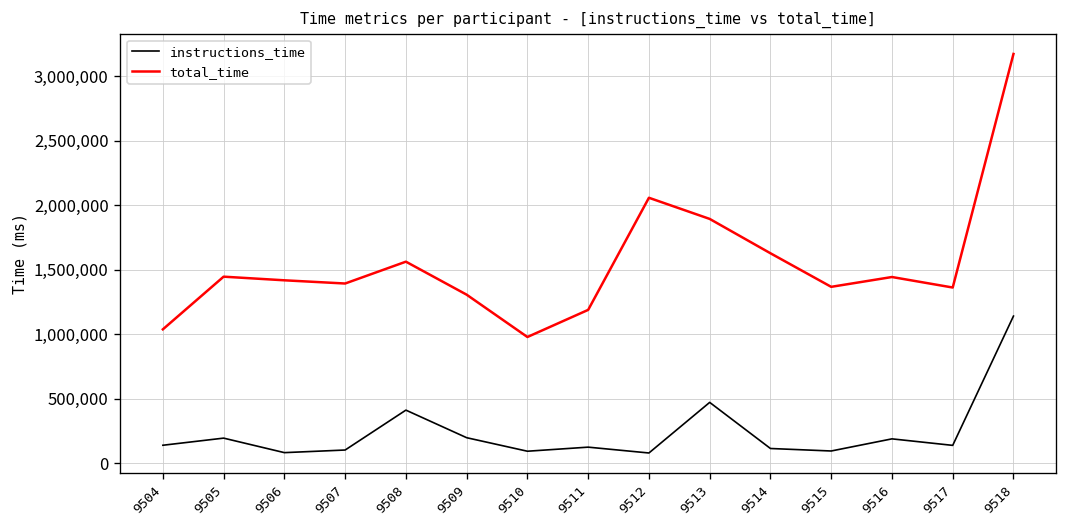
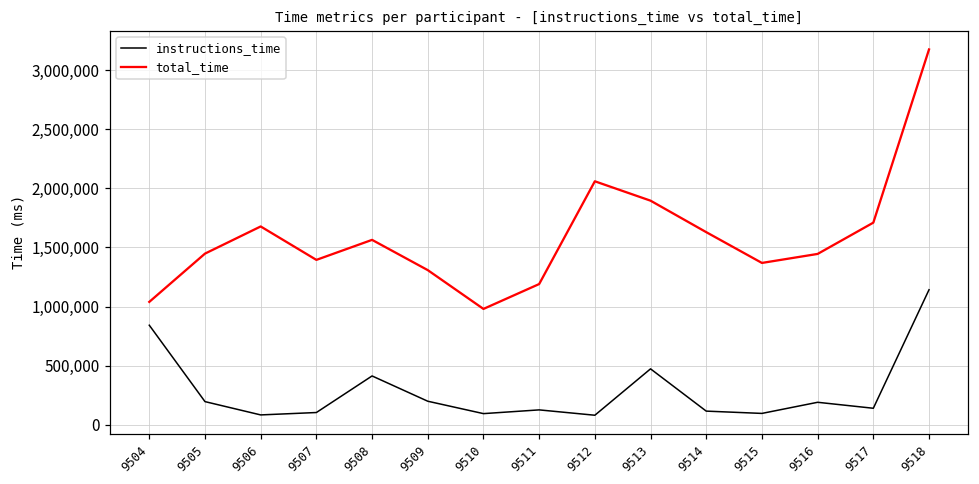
  {
    "instructions_time": {
-     "9504": "140,000",
+     "9504": "840,000",
      "9505": "200,000",
      "9506": "80,000",
      "9507": "100,000",
      "9508": "410,000",
      "9509": "200,000",
      "9510": "90,000",
      "9511": "130,000",
      "9512": "80,000",
      "9513": "470,000",
      "9514": "120,000",
      "9515": "100,000",
      "9516": "190,000",
      "9517": "140,000",
      "9518": "1,140,000"
    },
    "total_time": {
      "9504": "1,040,000",
      "9505": "1,450,000",
-     "9506": "1,420,000",
+     "9506": "1,680,000",
      "9507": "1,390,000",
      "9508": "1,560,000",
      "9509": "1,310,000",
      "9510": "980,000",
      "9511": "1,190,000",
      "9512": "2,060,000",
      "9513": "1,900,000",
      "9514": "1,630,000",
      "9515": "1,370,000",
      "9516": "1,440,000",
-     "9517": "1,360,000",
+     "9517": "1,710,000",
      "9518": "3,170,000"
    }
  }
